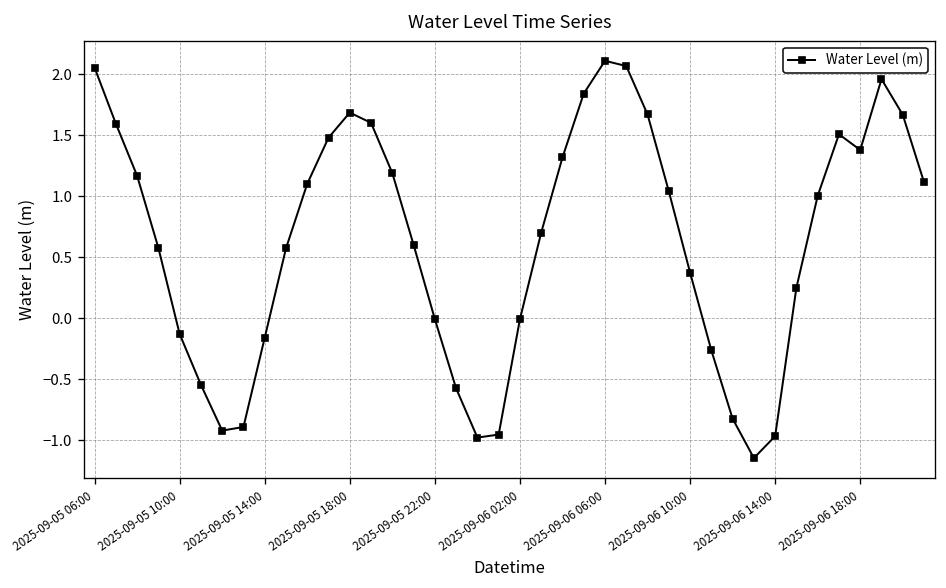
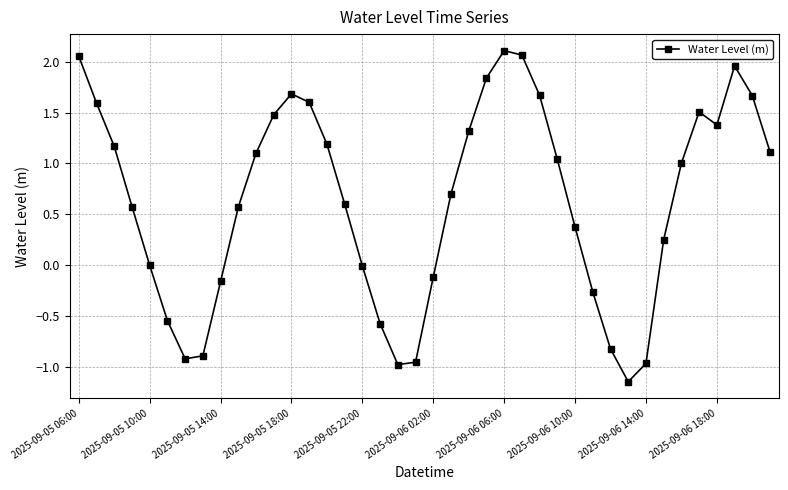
  {
    "2025-09-05 06:00": 2.05,
-   "2025-09-05 10:00": -0.13,
+   "2025-09-05 10:00": 0.00,
    "2025-09-05 14:00": -0.16,
    "2025-09-05 18:00": 1.68,
    "2025-09-05 22:00": -0.01,
-   "2025-09-06 02:00": -0.01,
+   "2025-09-06 02:00": -0.12,
    "2025-09-06 06:00": 2.11,
    "2025-09-06 10:00": 0.37,
    "2025-09-06 14:00": -0.97,
    "2025-09-06 18:00": 1.38
  }
